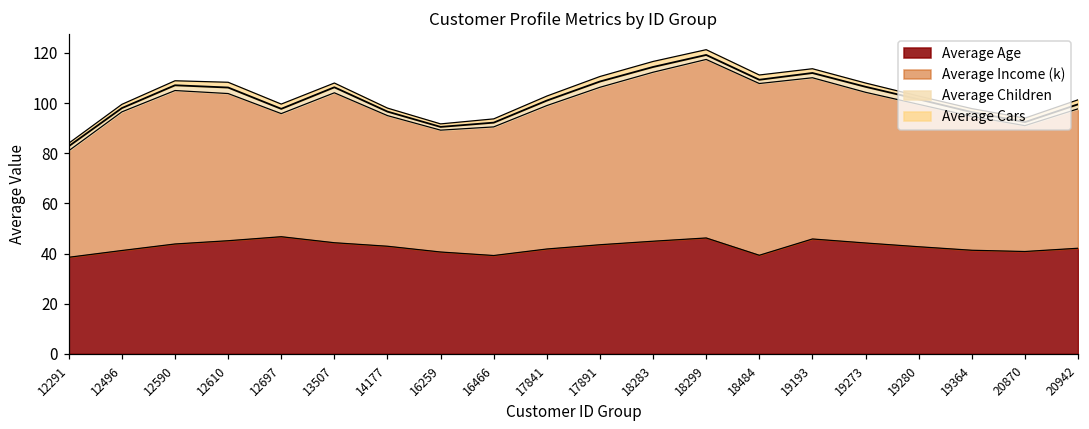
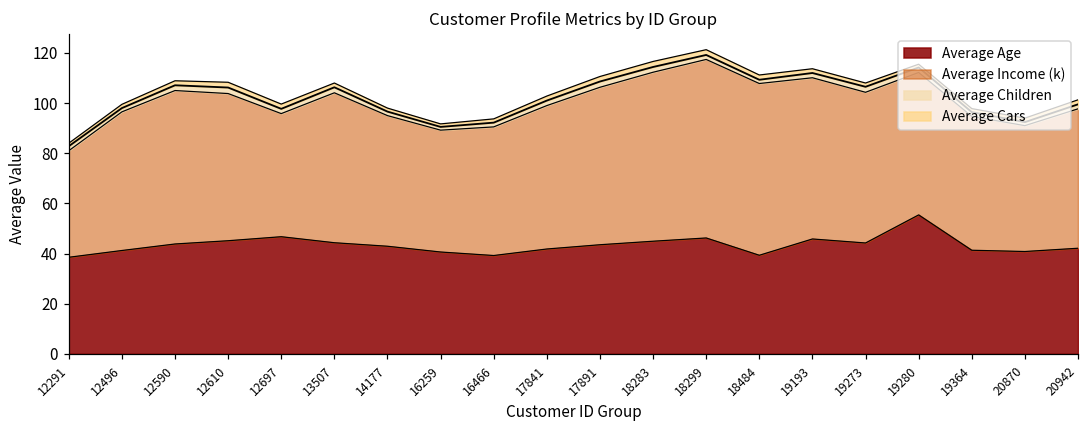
  {
    "Average Age": {
      "12291": 39,
      "12496": 41,
      "12590": 44,
      "12610": 45,
      "12697": 47,
      "13507": 44,
      "14177": 43,
      "16259": 41,
      "16466": 39,
      "17841": 42,
      "17891": 44,
      "18283": 45,
      "18299": 46,
      "18484": 39,
      "19193": 46,
      "19273": 44,
-     "19280": 43,
+     "19280": 55,
      "19364": 41,
      "20870": 41,
      "20942": 42
    },
    "Average Income (k)": {
      "12291": 43,
      "12496": 55,
      "12590": 61,
      "12610": 59,
      "12697": 49,
      "13507": 60,
      "14177": 52,
      "16259": 49,
      "16466": 51,
      "17841": 57,
      "17891": 63,
      "18283": 67,
      "18299": 71,
      "18484": 69,
      "19193": 64,
      "19273": 60,
      "20942": 56
    }
  }
